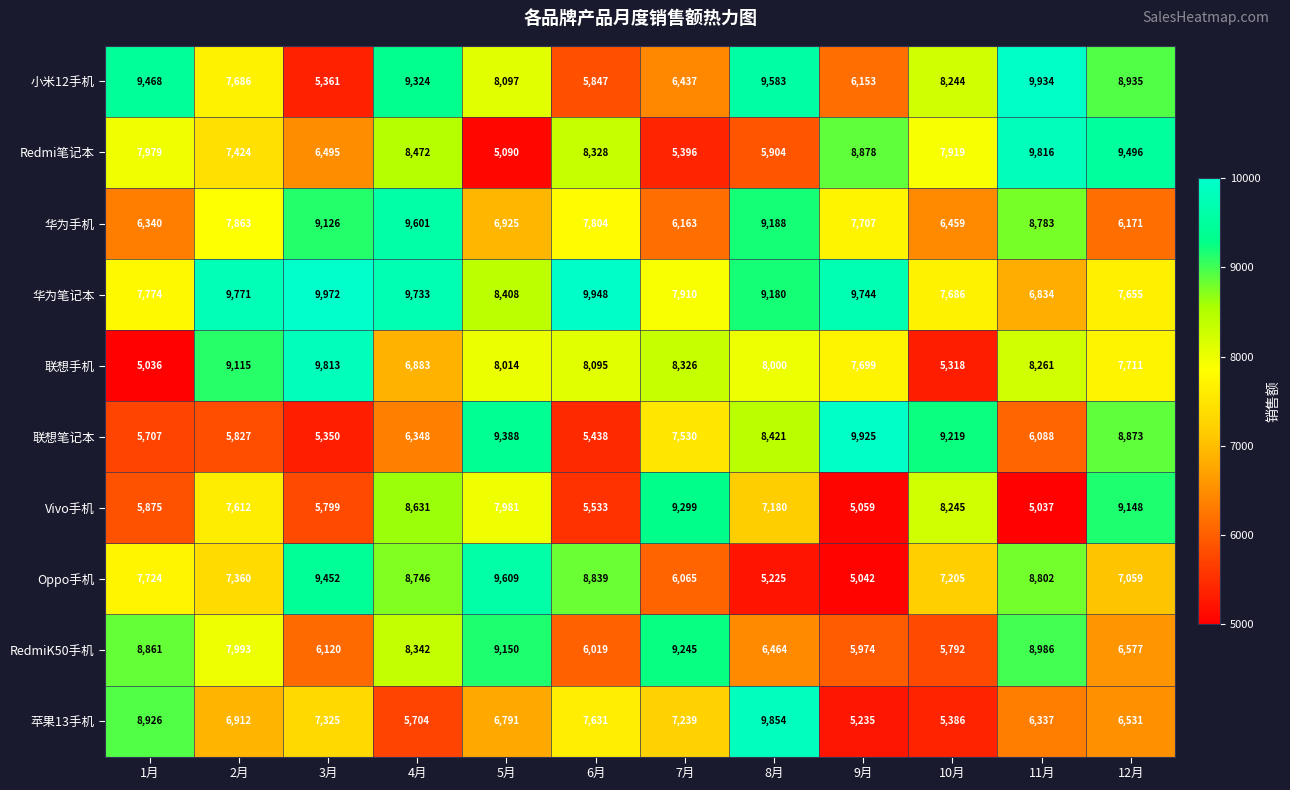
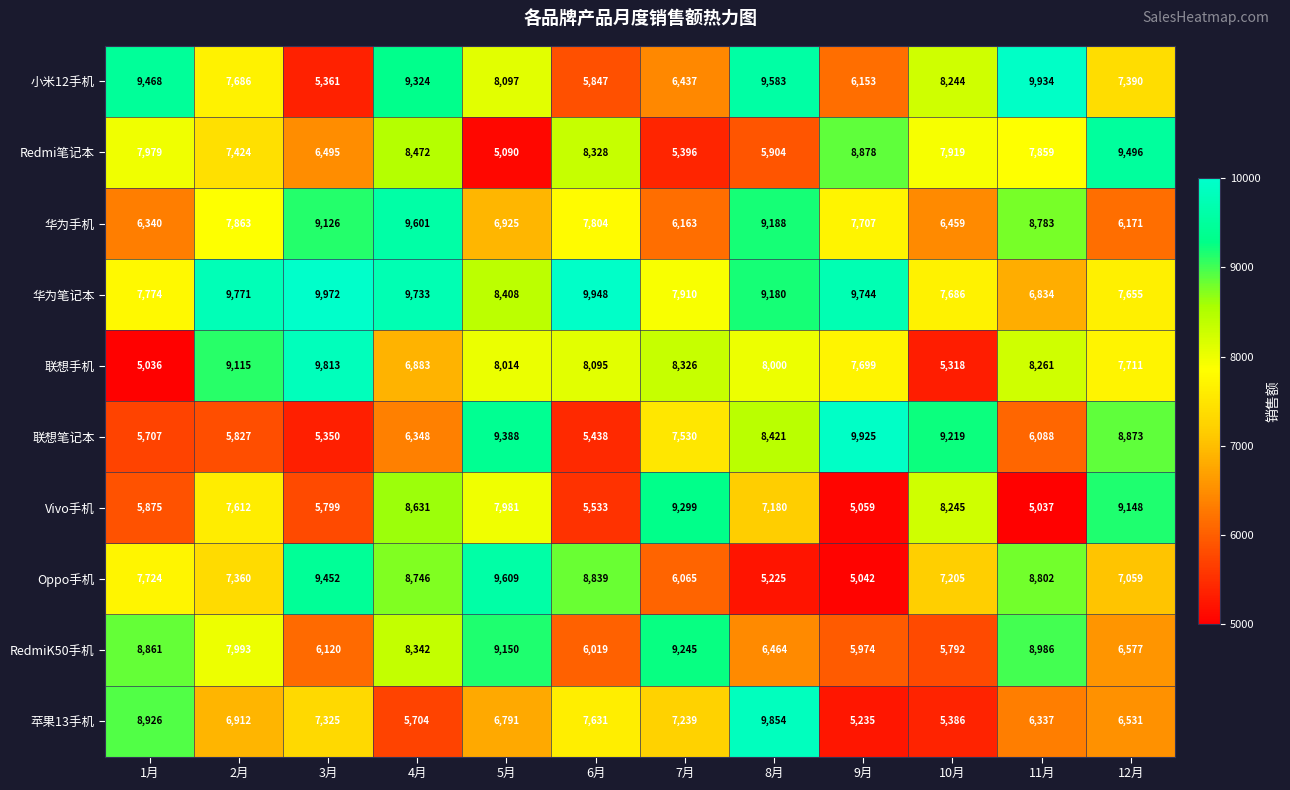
  {
    "小米12手机": {
      "1月": "9,468",
      "2月": "7,686",
      "3月": "5,361",
      "4月": "9,324",
      "5月": "8,097",
      "6月": "5,847",
      "7月": "6,437",
      "8月": "9,583",
      "9月": "6,153",
      "10月": "8,244",
      "11月": "9,934",
-     "12月": "8,935"
+     "12月": "7,390"
    },
    "Redmi笔记本": {
      "1月": "7,979",
      "2月": "7,424",
      "3月": "6,495",
      "4月": "8,472",
      "5月": "5,090",
      "6月": "8,328",
      "7月": "5,396",
      "8月": "5,904",
      "9月": "8,878",
      "10月": "7,919",
-     "11月": "9,816",
+     "11月": "7,859",
      "12月": "9,496"
    },
    "华为手机": {
      "1月": "6,340",
      "2月": "7,863",
      "3月": "9,126",
      "4月": "9,601",
      "5月": "6,925",
      "6月": "7,804",
      "7月": "6,163",
      "8月": "9,188",
      "9月": "7,707",
      "10月": "6,459",
      "11月": "8,783",
      "12月": "6,171"
    },
    "华为笔记本": {
      "1月": "7,774",
      "2月": "9,771",
      "3月": "9,972",
      "4月": "9,733",
      "5月": "8,408",
      "6月": "9,948",
      "7月": "7,910",
      "8月": "9,180",
      "9月": "9,744",
      "10月": "7,686",
      "11月": "6,834",
      "12月": "7,655"
    },
    "联想手机": {
      "1月": "5,036",
      "2月": "9,115",
      "3月": "9,813",
      "4月": "6,883",
      "5月": "8,014",
      "6月": "8,095",
      "7月": "8,326",
      "8月": "8,000",
      "9月": "7,699",
      "10月": "5,318",
      "11月": "8,261",
      "12月": "7,711"
    },
    "联想笔记本": {
      "1月": "5,707",
      "2月": "5,827",
      "3月": "5,350",
      "4月": "6,348",
      "5月": "9,388",
      "6月": "5,438",
      "7月": "7,530",
      "8月": "8,421",
      "9月": "9,925",
      "10月": "9,219",
      "11月": "6,088",
      "12月": "8,873"
    },
    "Vivo手机": {
      "1月": "5,875",
      "2月": "7,612",
      "3月": "5,799",
      "4月": "8,631",
      "5月": "7,981",
      "6月": "5,533",
      "7月": "9,299",
      "8月": "7,180",
      "9月": "5,059",
      "10月": "8,245",
      "11月": "5,037",
      "12月": "9,148"
    },
    "Oppo手机": {
      "1月": "7,724",
      "2月": "7,360",
      "3月": "9,452",
      "4月": "8,746",
      "5月": "9,609",
      "6月": "8,839",
      "7月": "6,065",
      "8月": "5,225",
      "9月": "5,042",
      "10月": "7,205",
      "11月": "8,802",
      "12月": "7,059"
    },
    "RedmiK50手机": {
      "1月": "8,861",
      "2月": "7,993",
      "3月": "6,120",
      "4月": "8,342",
      "5月": "9,150",
      "6月": "6,019",
      "7月": "9,245",
      "8月": "6,464",
      "9月": "5,974",
      "10月": "5,792",
      "11月": "8,986",
      "12月": "6,577"
    },
    "苹果13手机": {
      "1月": "8,926",
      "2月": "6,912",
      "3月": "7,325",
      "4月": "5,704",
      "5月": "6,791",
      "6月": "7,631",
      "7月": "7,239",
      "8月": "9,854",
      "9月": "5,235",
      "10月": "5,386",
      "11月": "6,337",
      "12月": "6,531"
    }
  }
